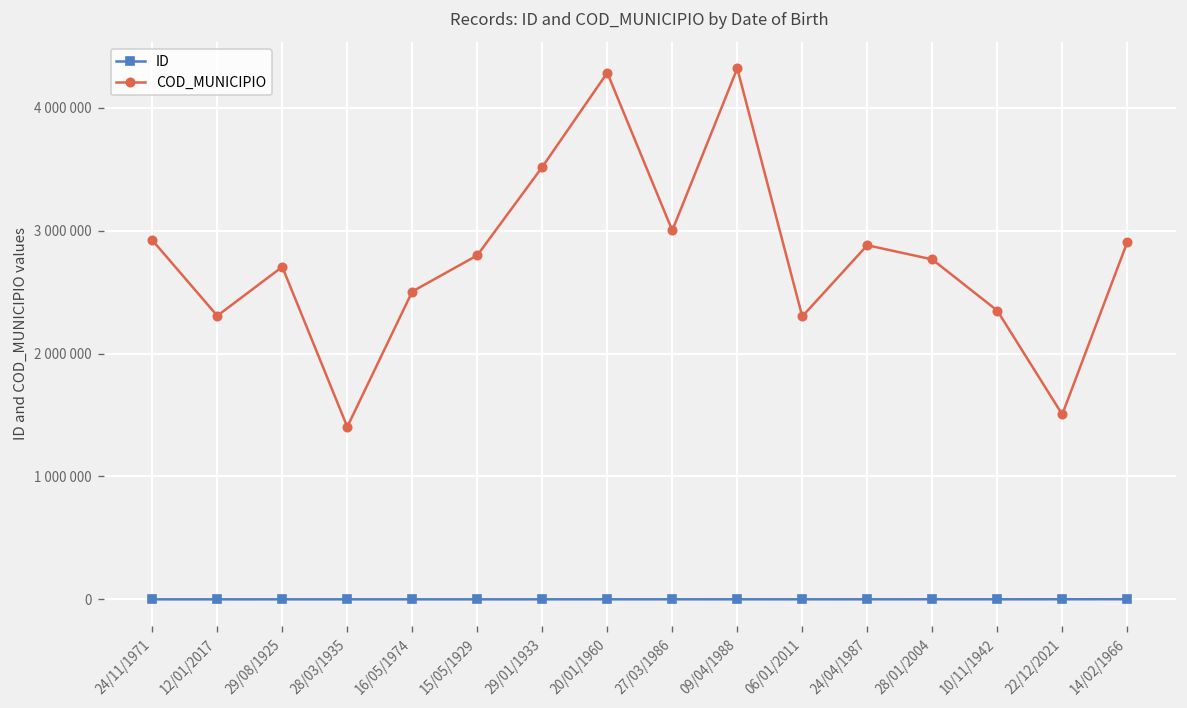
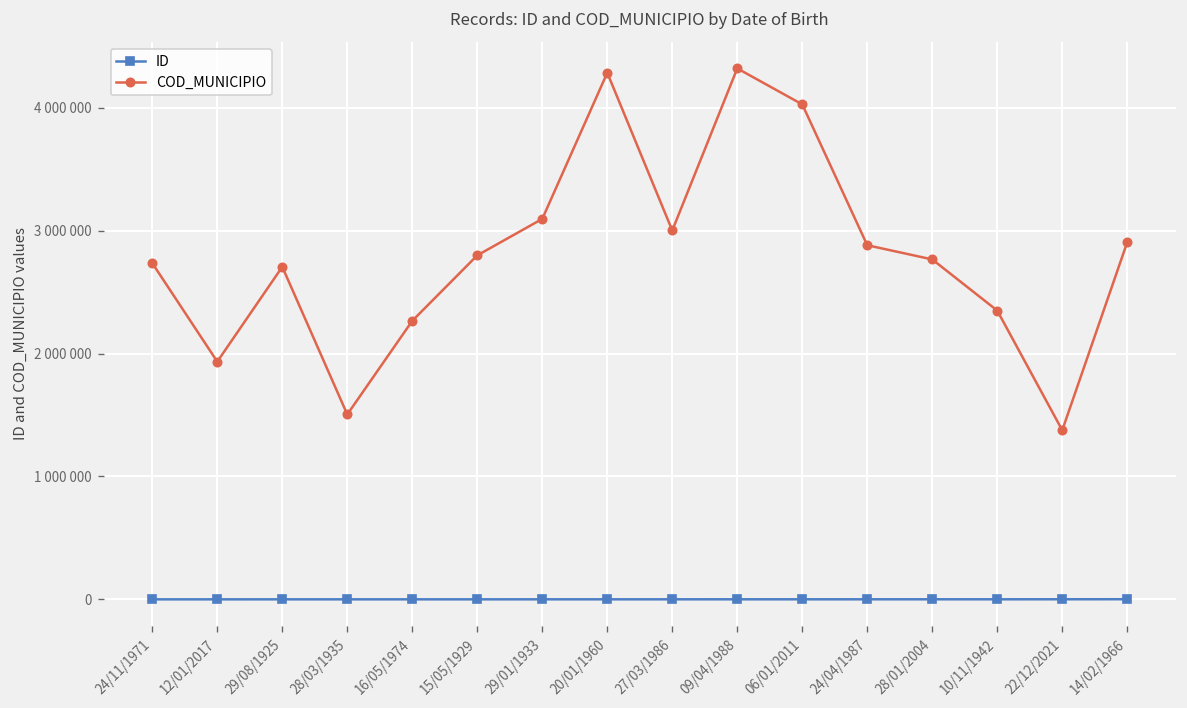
  {
    "ID": {
      "24/11/1971": 0,
      "12/01/2017": 0,
      "29/08/1925": 0,
      "28/03/1935": 0,
      "16/05/1974": 0,
      "15/05/1929": 0,
      "29/01/1933": 0,
      "20/01/1960": 0,
      "27/03/1986": 0,
      "09/04/1988": 0,
      "06/01/2011": 0,
      "24/04/1987": 0,
      "28/01/2004": 0,
      "10/11/1942": 0,
      "22/12/2021": 0,
      "14/02/1966": 0
    },
    "COD_MUNICIPIO": {
-     "24/11/1971": 2920000,
-     "12/01/2017": 2310000,
+     "24/11/1971": 2740000,
+     "12/01/2017": 1930000,
      "29/08/1925": 2710000,
-     "28/03/1935": 1400000,
-     "16/05/1974": 2510000,
+     "28/03/1935": 1500000,
+     "16/05/1974": 2270000,
      "15/05/1929": 2800000,
-     "29/01/1933": 3520000,
+     "29/01/1933": 3100000,
      "20/01/1960": 4290000,
      "27/03/1986": 3000000,
      "09/04/1988": 4320000,
-     "06/01/2011": 2300000,
+     "06/01/2011": 4030000,
      "24/04/1987": 2880000,
      "28/01/2004": 2770000,
      "10/11/1942": 2350000,
-     "22/12/2021": 1500000,
+     "22/12/2021": 1380000,
      "14/02/1966": 2910000
    }
  }
